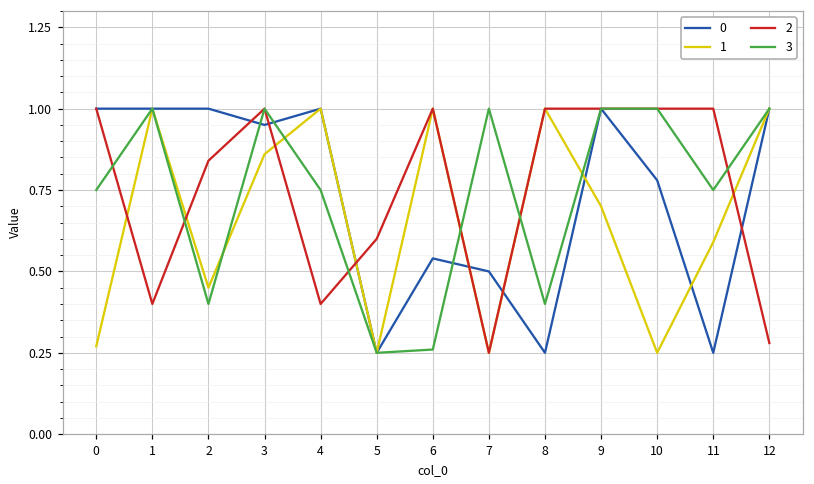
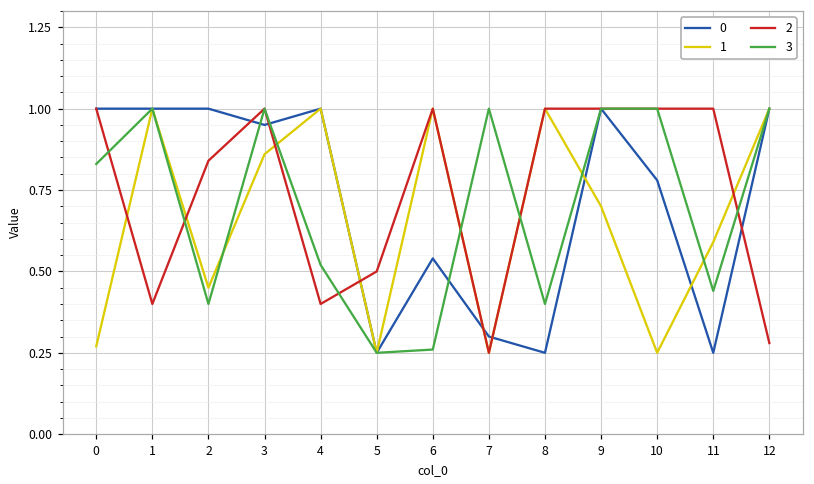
  {
    "0": {
      "2": 1.0,
      "3": 0.95,
      "6": 0.54,
-     "7": 0.5,
+     "7": 0.3,
      "8": 0.25,
      "10": 0.78,
      "11": 0.25
    },
    "1": {
      "0": 0.27,
      "2": 0.45,
      "3": 0.86,
      "9": 0.70,
      "10": 0.25,
      "11": 0.59
    },
    "2": {
      "1": 0.4,
      "2": 0.84,
      "4": 0.4,
-     "5": 0.6,
+     "5": 0.5,
      "11": 1.0,
      "12": 0.28
    },
    "3": {
-     "0": 0.75,
+     "0": 0.83,
      "2": 0.40,
-     "4": 0.75,
+     "4": 0.52,
      "6": 0.26,
      "7": 1.00,
      "8": 0.40,
-     "11": 0.75
+     "11": 0.44
    }
  }
